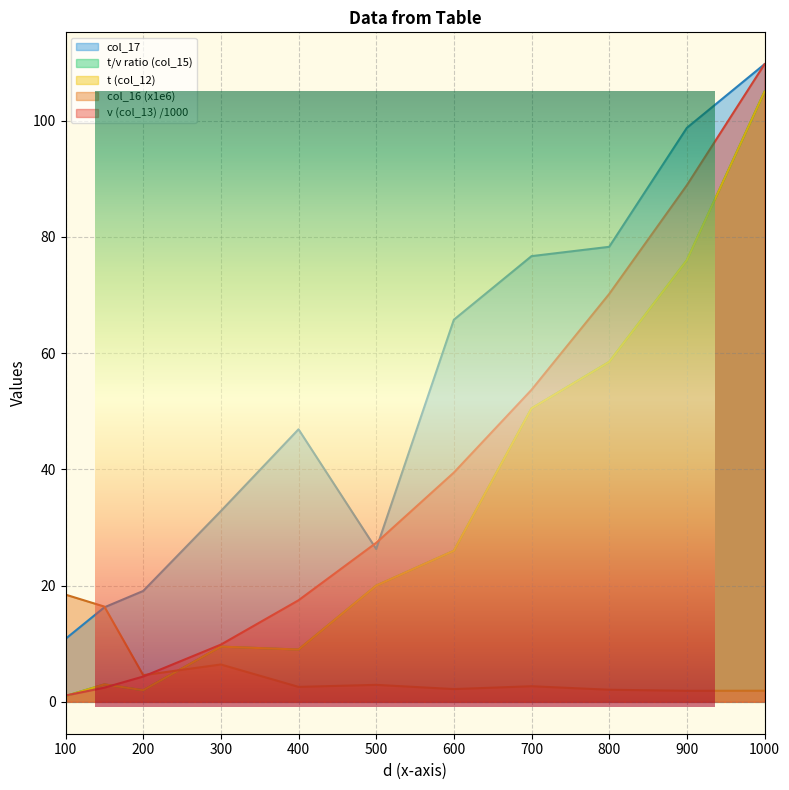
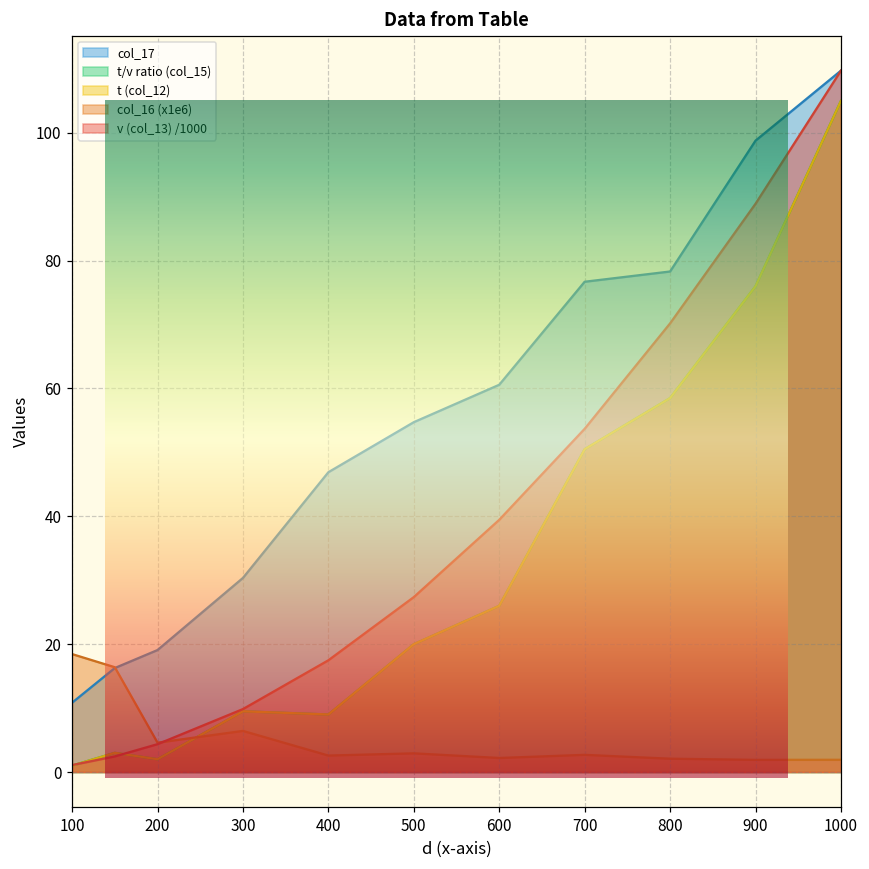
  {
    "Data from Table": {
      "col_17": {
        "100": 11,
        "200": 19,
-       "300": 33,
+       "300": 30,
        "400": 47,
-       "500": 26,
-       "600": 66,
+       "500": 55,
+       "600": 61,
        "700": 77,
        "800": 78,
        "900": 99
      }
    }
  }
